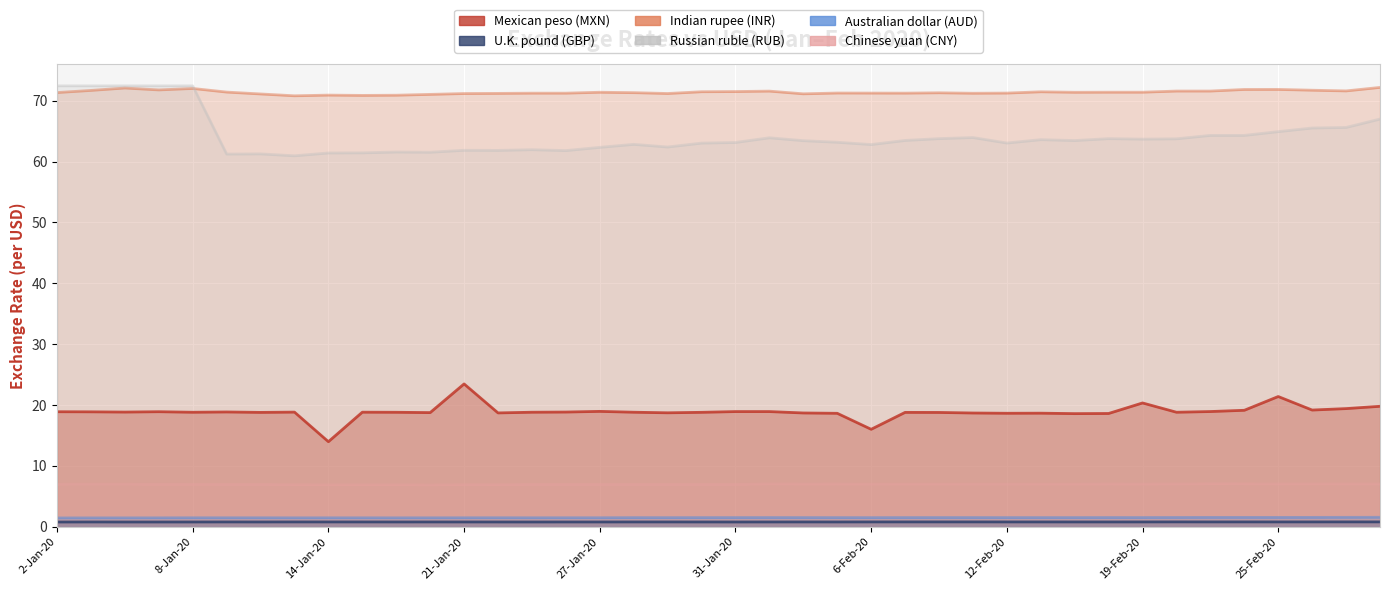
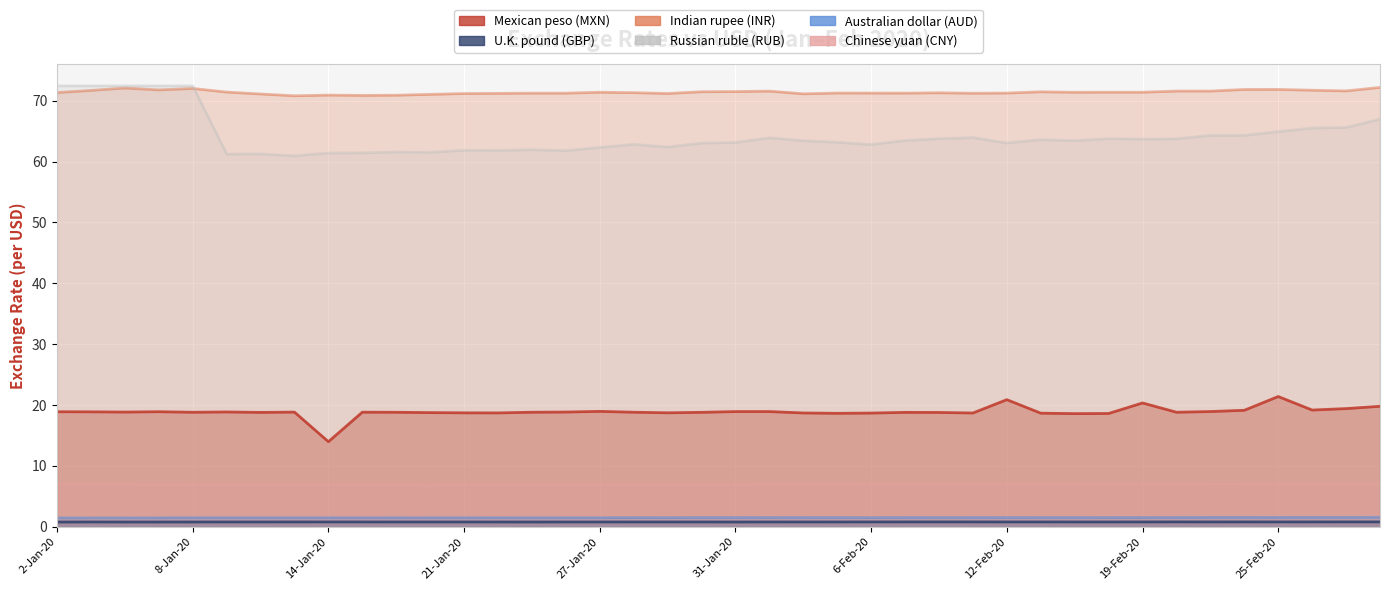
  {
    "Mexican peso (MXN)": {
      "2-Jan-20": 19,
      "8-Jan-20": 19,
      "14-Jan-20": 14,
-     "21-Jan-20": 23,
+     "21-Jan-20": 19,
      "27-Jan-20": 19,
      "31-Jan-20": 19,
-     "6-Feb-20": 16,
-     "12-Feb-20": 19,
+     "6-Feb-20": 19,
+     "12-Feb-20": 21,
      "19-Feb-20": 20,
      "25-Feb-20": 21
    },
    "U.K. pound (GBP)": {
      "2-Jan-20": 1,
      "8-Jan-20": 1,
      "14-Jan-20": 1,
      "21-Jan-20": 1,
      "27-Jan-20": 1,
      "31-Jan-20": 1,
      "6-Feb-20": 1,
      "12-Feb-20": 1,
      "19-Feb-20": 1,
      "25-Feb-20": 1
    }
  }
